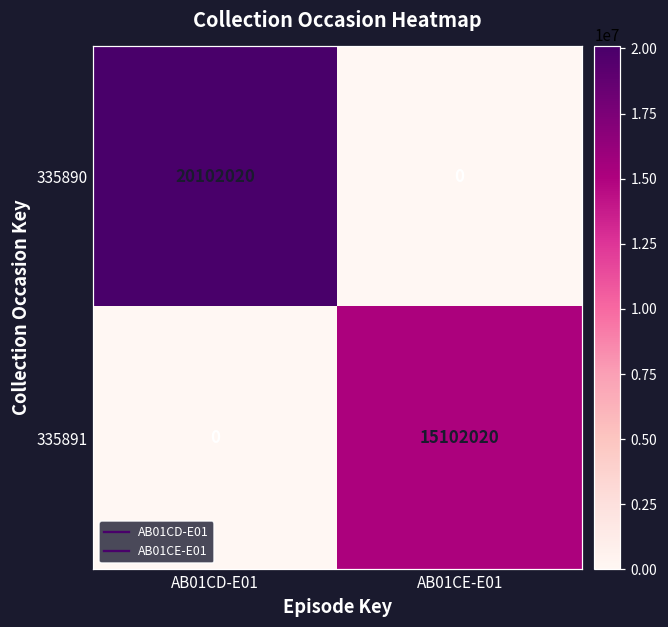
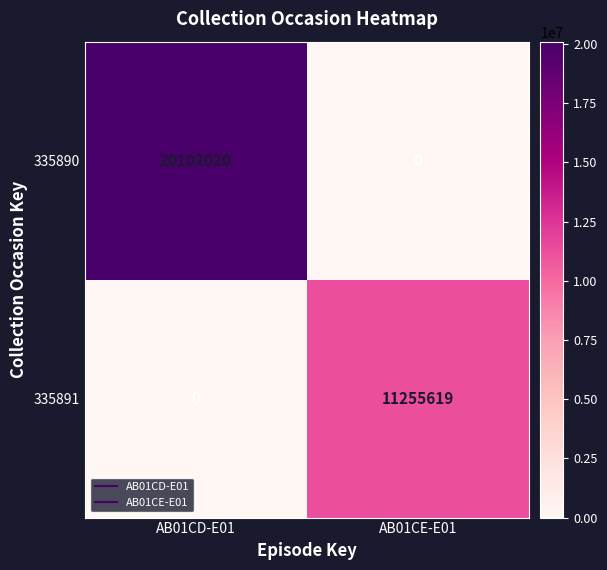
  {
    "335890": {
      "AB01CD-E01": 20102020
    },
    "335891": {
-     "AB01CE-E01": 15102020
+     "AB01CE-E01": 11255619
    }
  }
